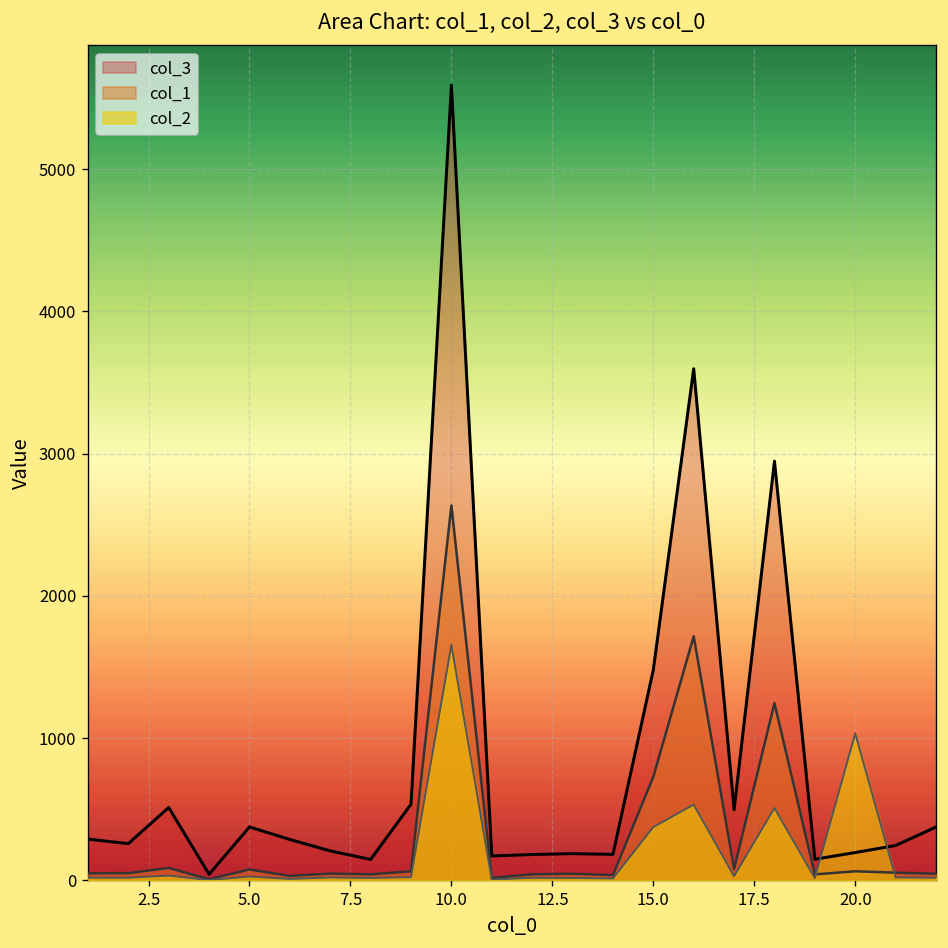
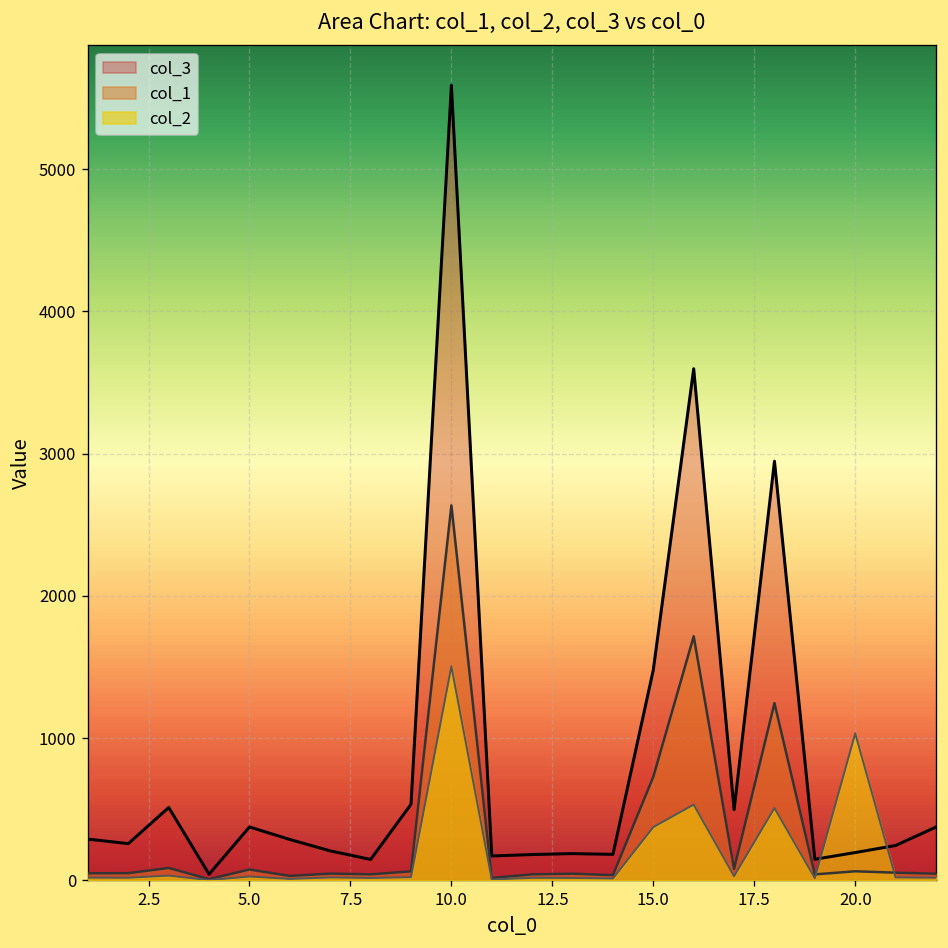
  {
    "col_2": {
      "5.0": 30,
-     "10.0": 1660,
+     "10.0": 1500,
      "15.0": 380,
      "20.0": 1030
    }
  }
